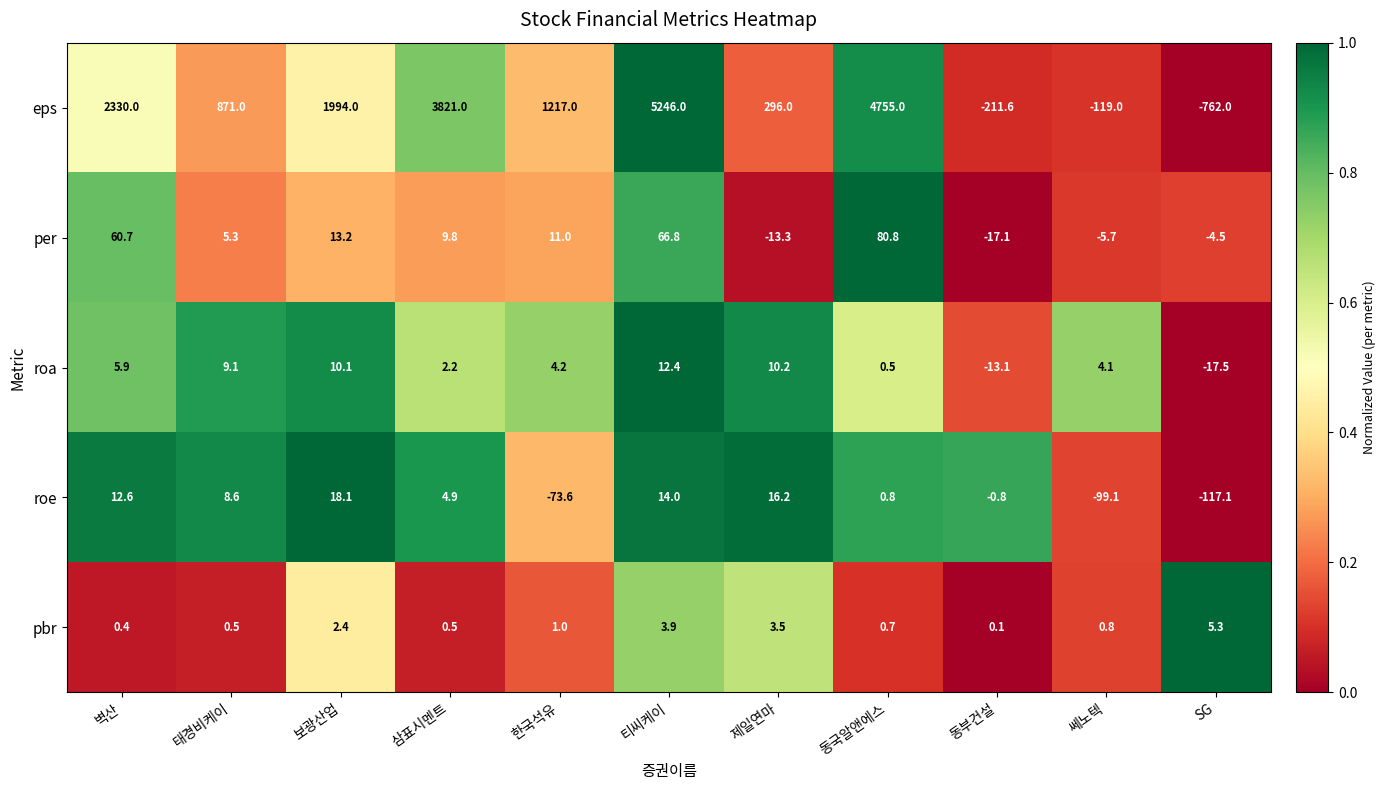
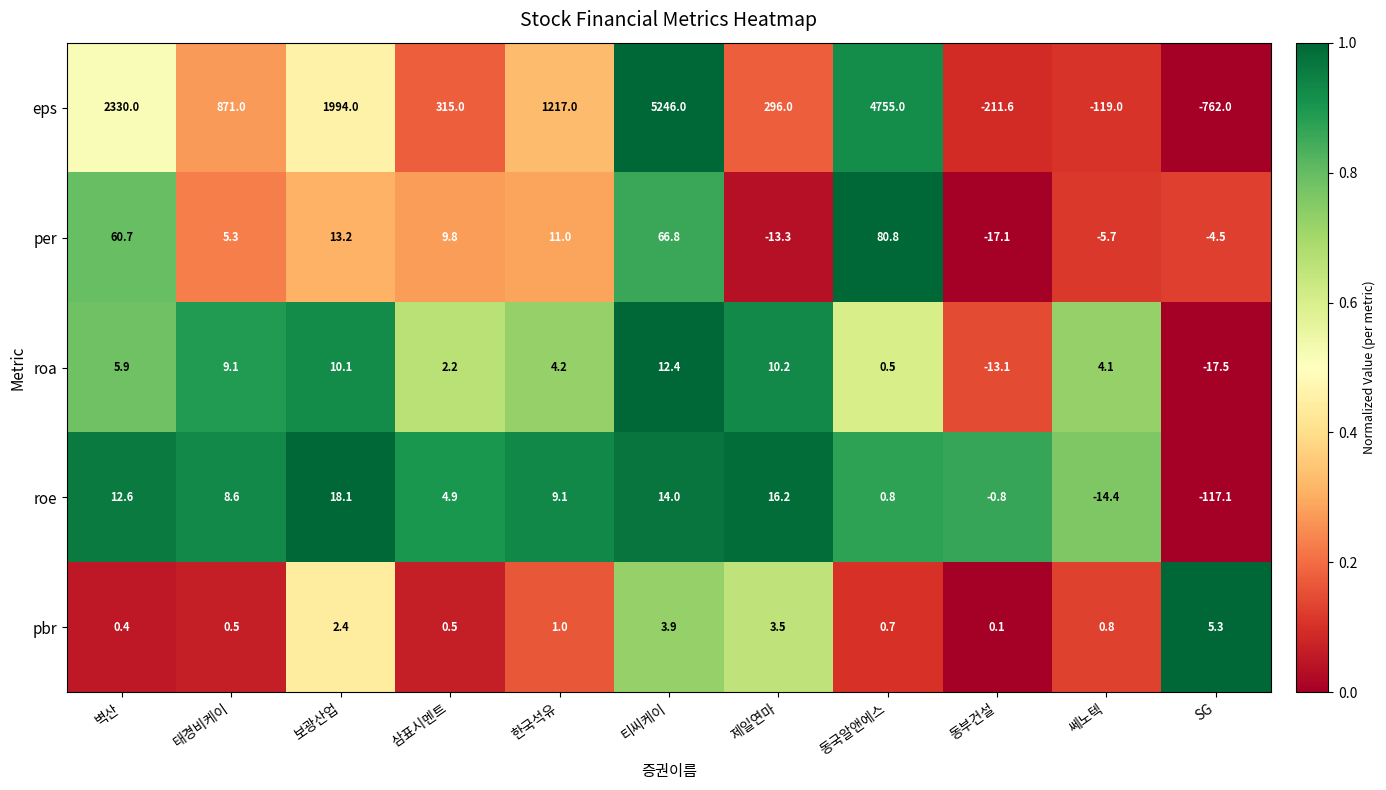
  {
    "eps": {
      "벽산": 2330.0,
      "태경비케이": 871.0,
      "보광산업": 1994.0,
-     "삼표시멘트": 3821.0,
+     "삼표시멘트": 315.0,
      "한국석유": 1217.0,
      "티씨케이": 5246.0,
      "제일연마": 296.0,
      "동국알앤에스": 4755.0,
      "동부건설": -211.6,
      "쎄노텍": -119.0,
      "SG": -762.0
    },
    "per": {
      "벽산": 60.7,
      "태경비케이": 5.3,
      "보광산업": 13.2,
      "삼표시멘트": 9.8,
      "한국석유": 11.0,
      "티씨케이": 66.8,
      "제일연마": -13.3,
      "동국알앤에스": 80.8,
      "동부건설": -17.1,
      "쎄노텍": -5.7,
      "SG": -4.5
    },
    "roa": {
      "벽산": 5.9,
      "태경비케이": 9.1,
      "보광산업": 10.1,
      "삼표시멘트": 2.2,
      "한국석유": 4.2,
      "티씨케이": 12.4,
      "제일연마": 10.2,
      "동국알앤에스": 0.5,
      "동부건설": -13.1,
      "쎄노텍": 4.1,
      "SG": -17.5
    },
    "roe": {
      "벽산": 12.6,
      "태경비케이": 8.6,
      "보광산업": 18.1,
      "삼표시멘트": 4.9,
-     "한국석유": -73.6,
+     "한국석유": 9.1,
      "티씨케이": 14.0,
      "제일연마": 16.2,
      "동국알앤에스": 0.8,
      "동부건설": -0.8,
-     "쎄노텍": -99.1,
+     "쎄노텍": -14.4,
      "SG": -117.1
    },
    "pbr": {
      "벽산": 0.4,
      "태경비케이": 0.5,
      "보광산업": 2.4,
      "삼표시멘트": 0.5,
      "한국석유": 1.0,
      "티씨케이": 3.9,
      "제일연마": 3.5,
      "동국알앤에스": 0.7,
      "동부건설": 0.1,
      "쎄노텍": 0.8,
      "SG": 5.3
    }
  }
